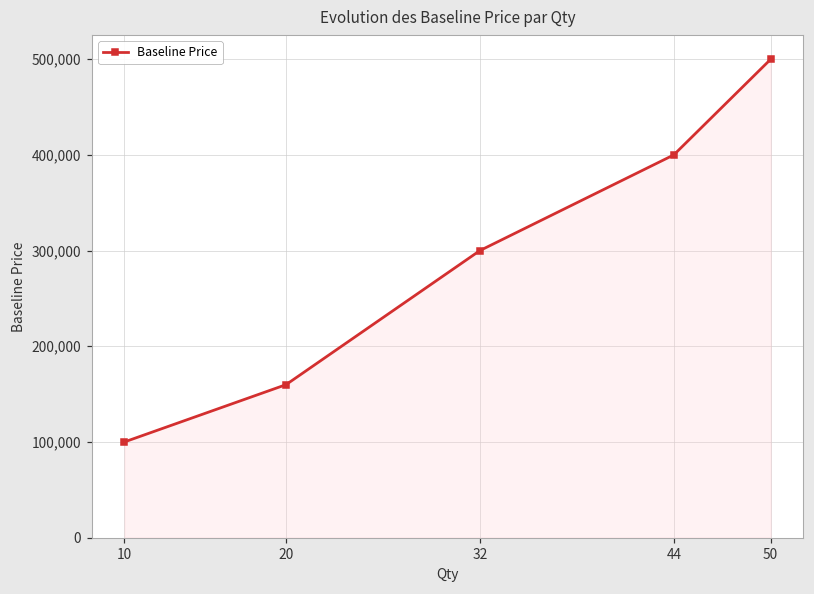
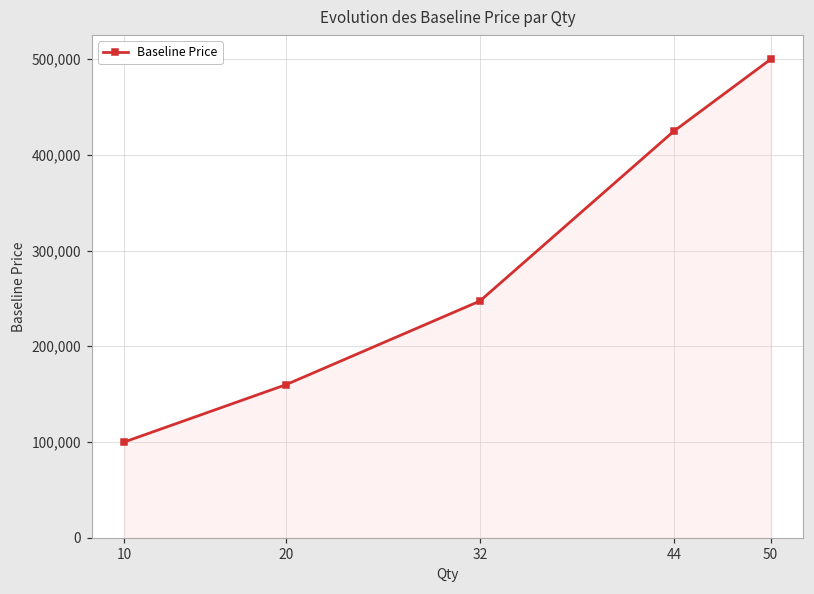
  {
    "10": "100,000",
    "20": "160,000",
-   "32": "300,000",
-   "44": "400,000",
+   "32": "250,000",
+   "44": "420,000",
    "50": "500,000"
  }
